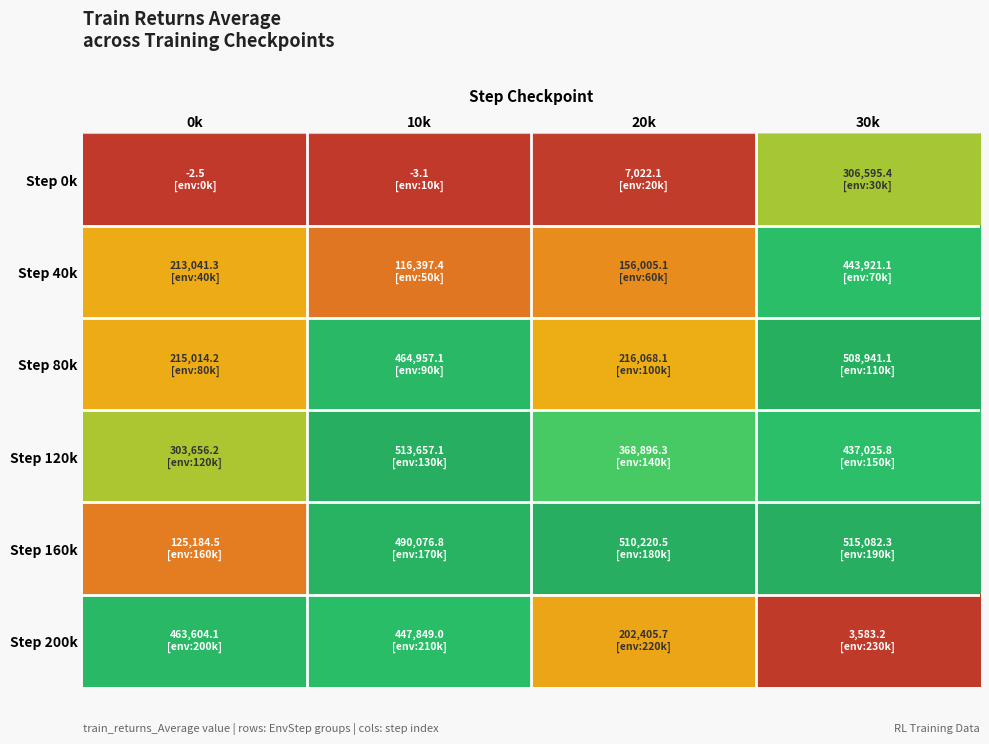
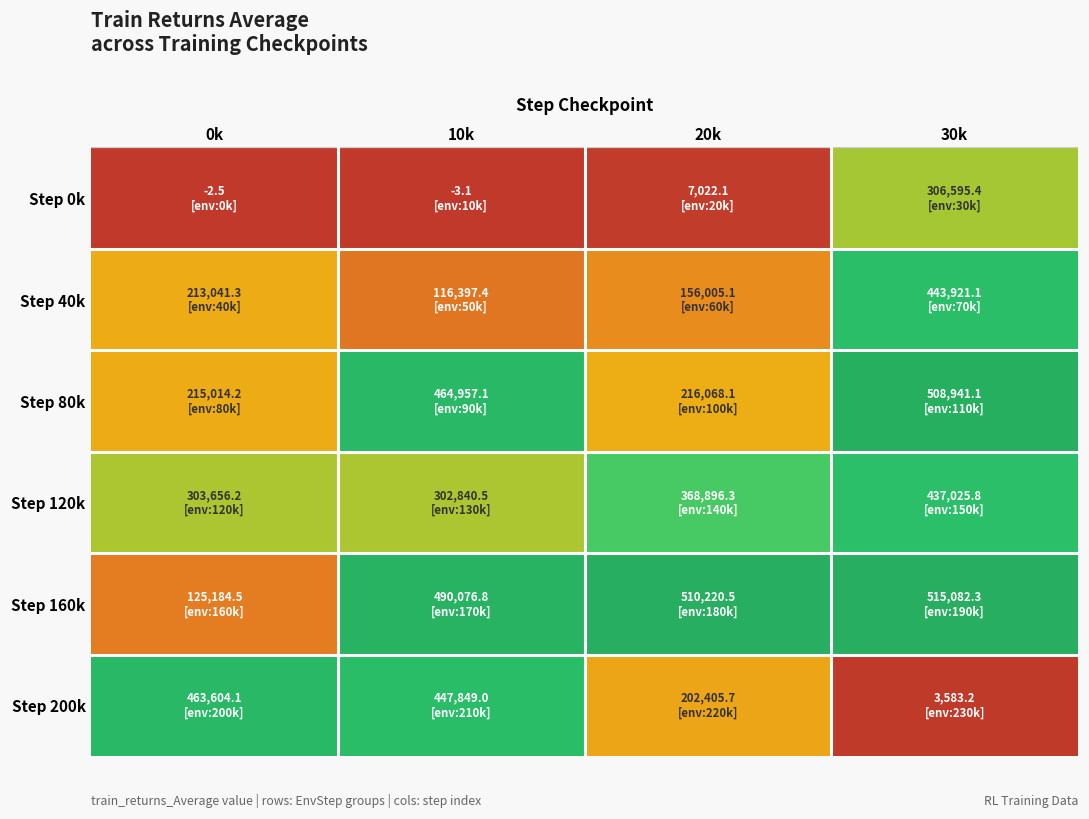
  {
    "Step 120k": {
-     "10k": "513,657.1"
+     "10k": "302,840.5"
    }
  }
